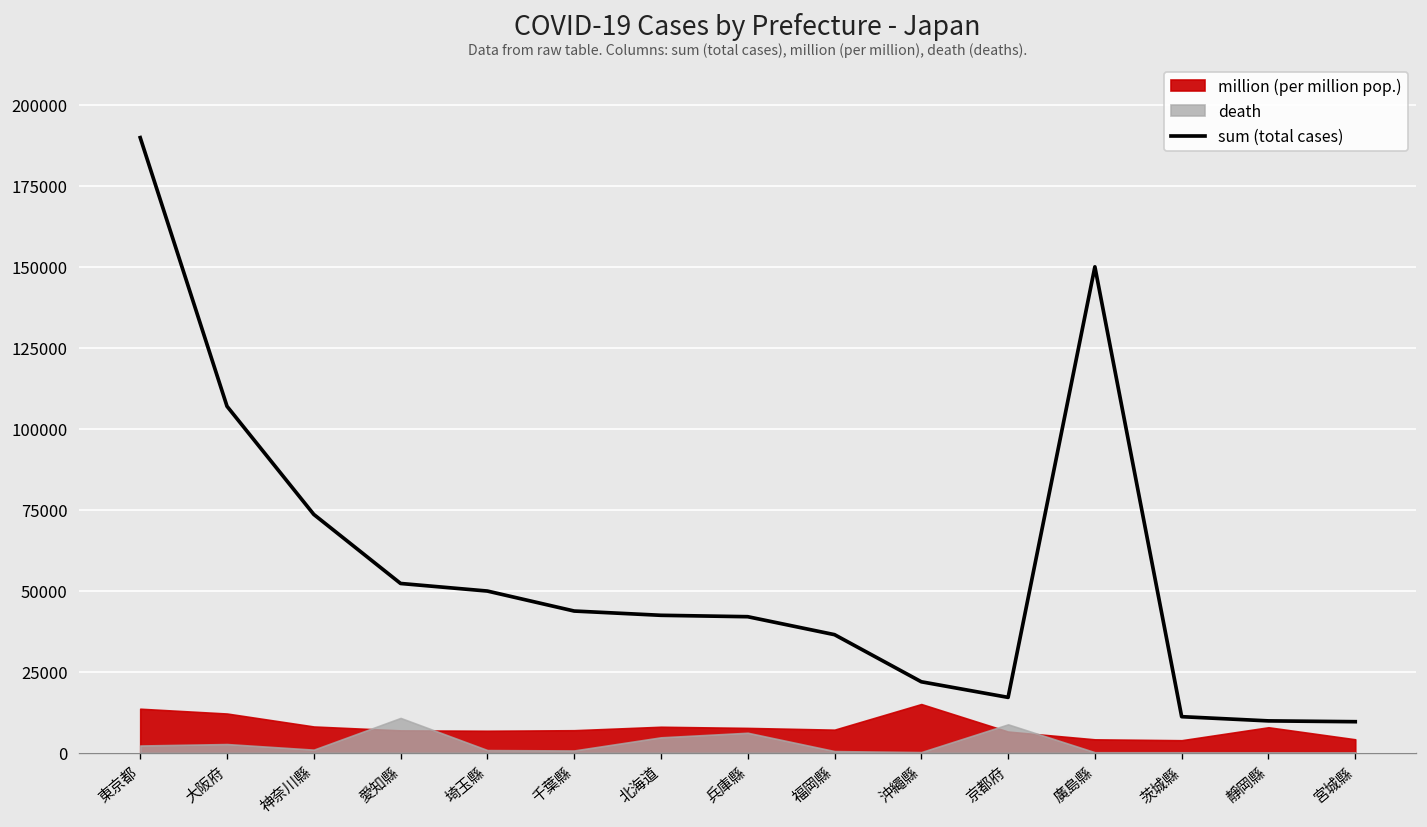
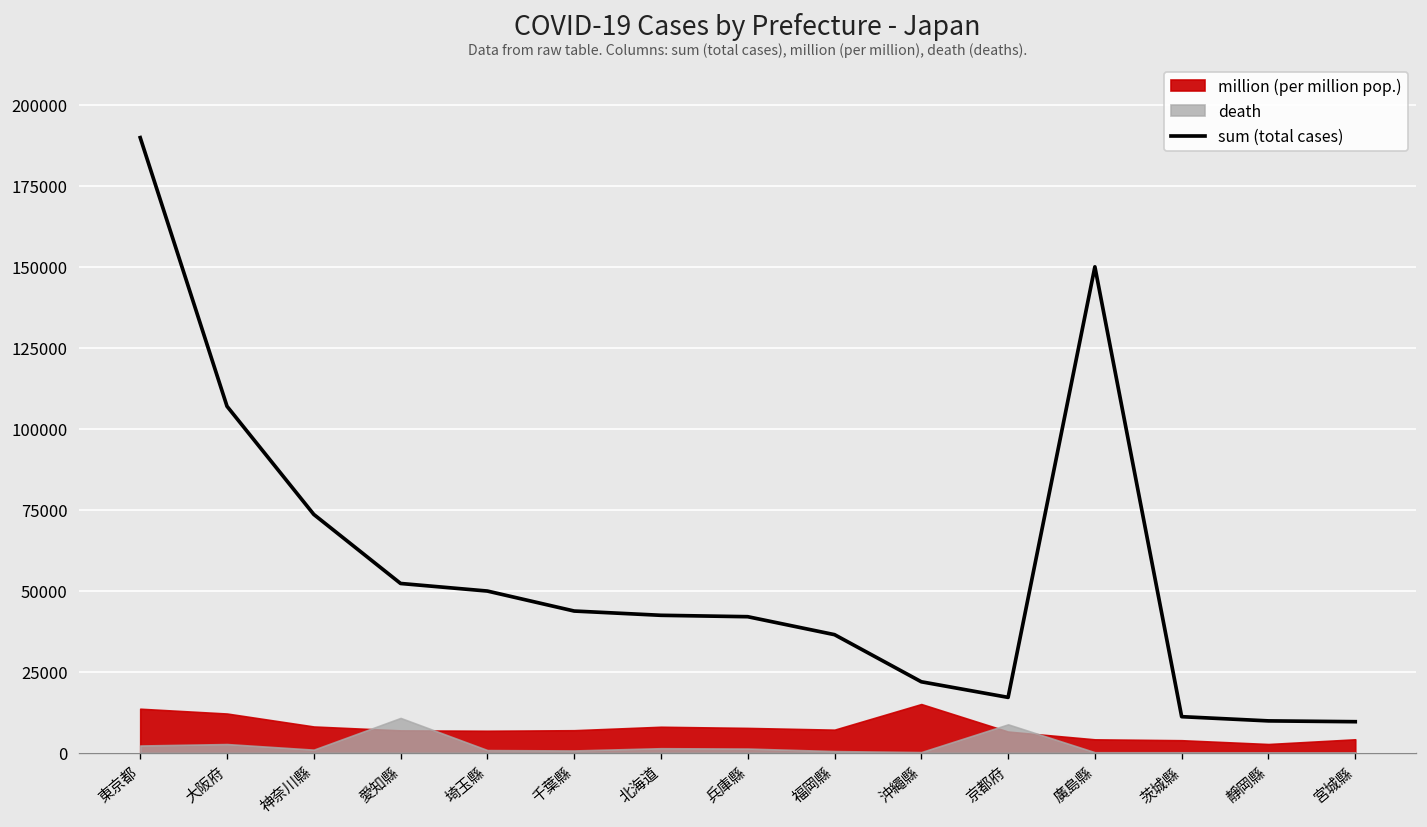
  {
    "sum (total cases)": {
      "東京都": 190000,
      "大阪府": 107000,
      "神奈川縣": 74000,
      "愛知縣": 52000,
      "埼玉縣": 50000,
      "千葉縣": 44000,
      "北海道": 42000,
      "兵庫縣": 42000,
      "福岡縣": 36000,
      "沖繩縣": 22000,
      "京都府": 17000,
      "廣島縣": 150000,
      "茨城縣": 11000,
      "靜岡縣": 10000,
      "宮城縣": 10000
    },
    "million (per million pop.)": {
      "東京都": 14000,
      "大阪府": 12000,
      "神奈川縣": 8000,
      "愛知縣": 7000,
      "埼玉縣": 7000,
      "千葉縣": 7000,
      "北海道": 8000,
      "兵庫縣": 8000,
      "福岡縣": 7000,
      "沖繩縣": 15000,
      "京都府": 7000,
      "廣島縣": 4000,
      "茨城縣": 4000,
-     "靜岡縣": 8000,
+     "靜岡縣": 3000,
      "宮城縣": 4000
    },
    "death": {
      "東京都": 2000,
      "大阪府": 3000,
      "神奈川縣": 1000,
      "愛知縣": 11000,
-     "北海道": 5000,
-     "兵庫縣": 6000,
+     "北海道": 1000,
+     "兵庫縣": 1000,
      "京都府": 9000
    }
  }
